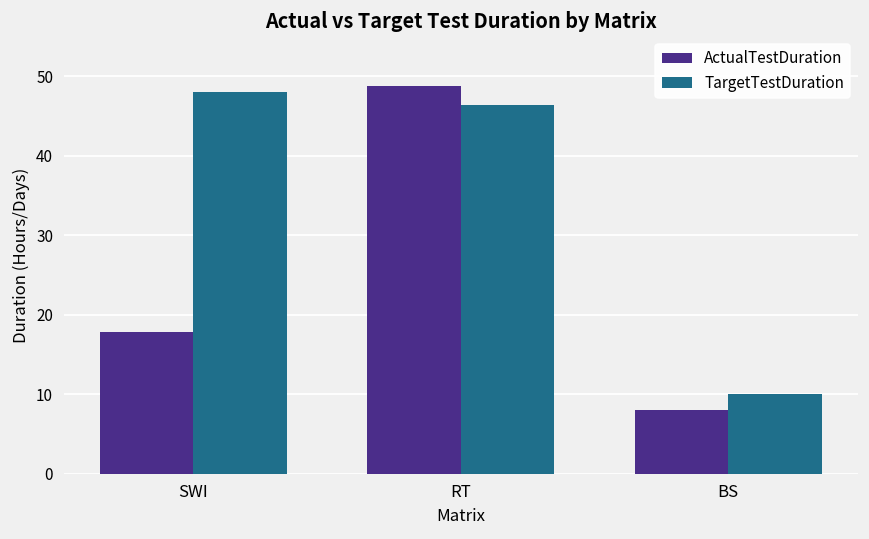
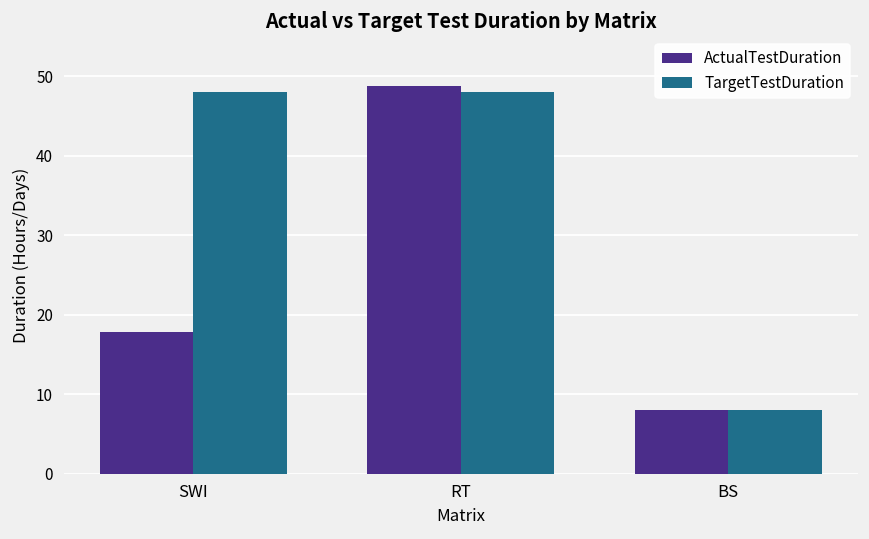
  {
    "ActualTestDuration": {
      "SWI": 18,
      "RT": 49,
      "BS": 8
    },
    "TargetTestDuration": {
      "SWI": 48,
-     "RT": 46,
-     "BS": 10
+     "RT": 48,
+     "BS": 8
    }
  }
